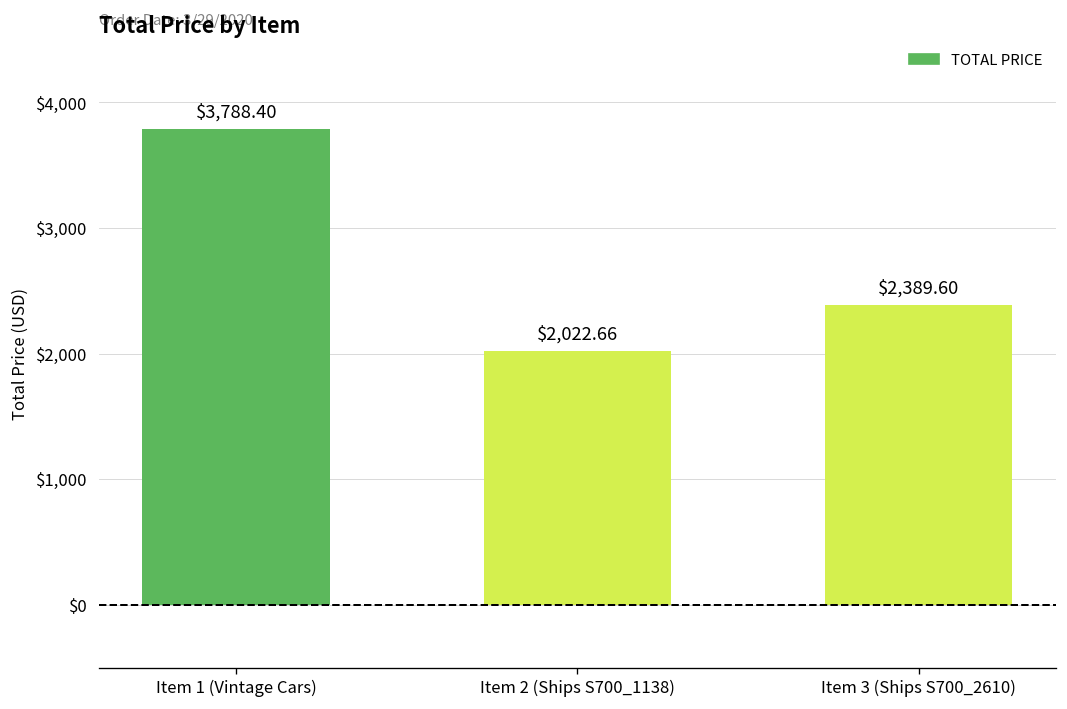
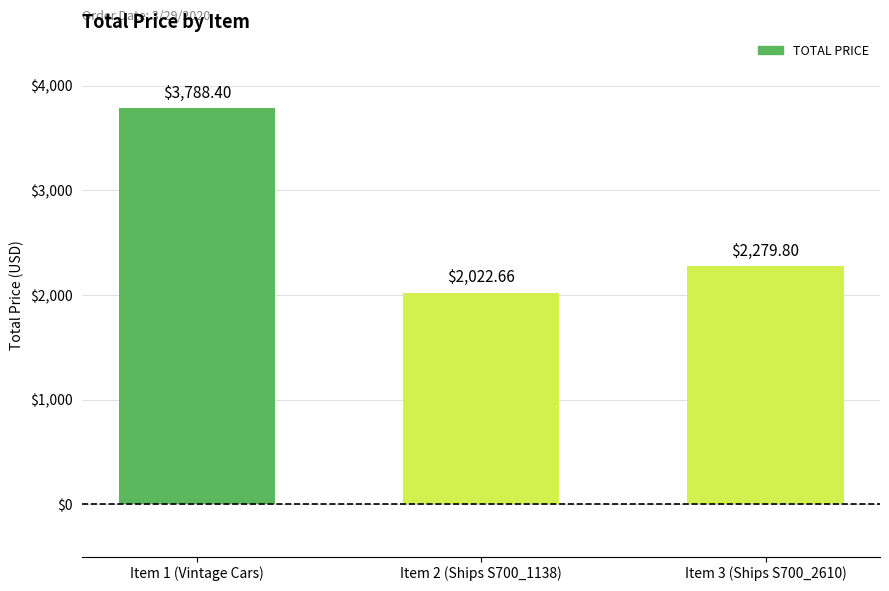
  {
    "Item 1 (Vintage Cars)": "$3,788.40",
    "Item 2 (Ships S700_1138)": "$2,022.66",
-   "Item 3 (Ships S700_2610)": "$2,389.60"
+   "Item 3 (Ships S700_2610)": "$2,279.80"
  }
